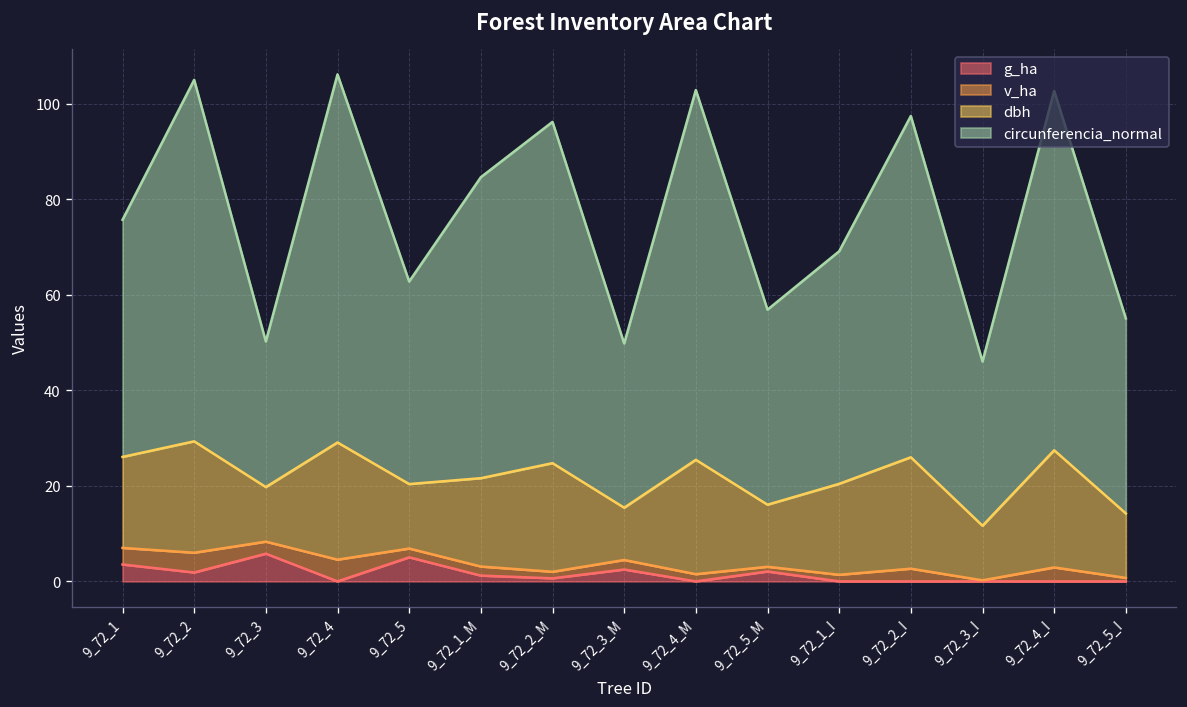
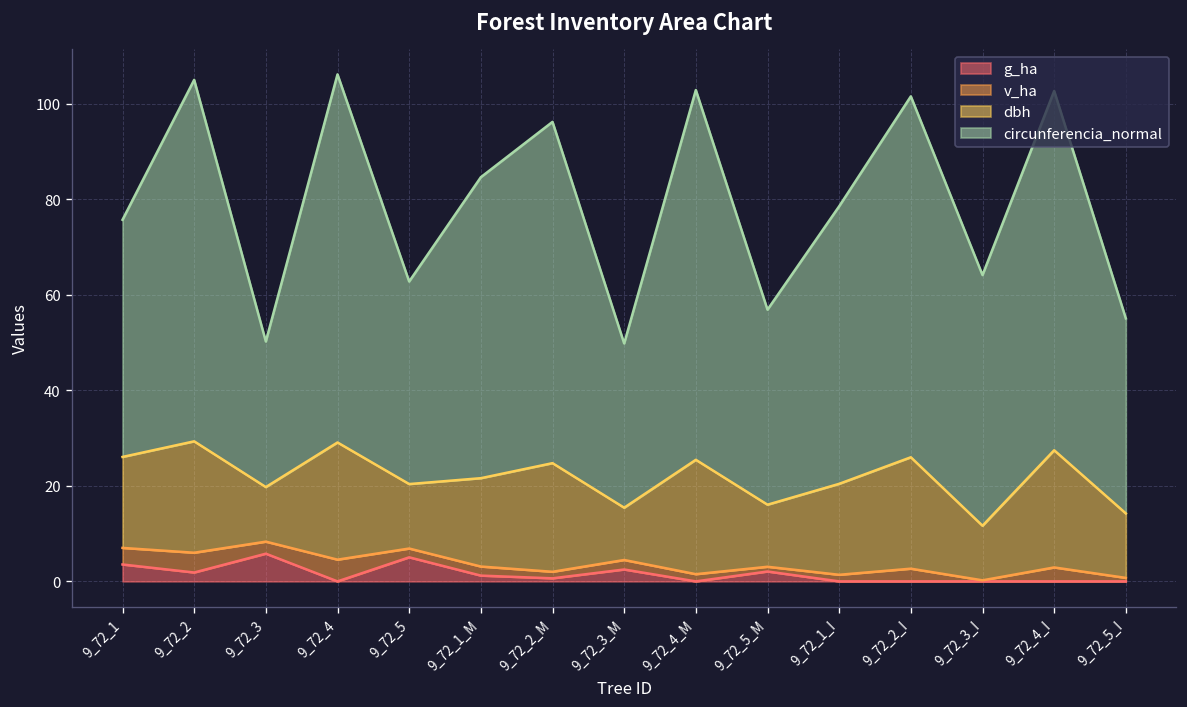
  {
    "circunferencia_normal": {
      "9_72_1": 50,
      "9_72_2": 76,
      "9_72_3": 30,
      "9_72_4": 77,
      "9_72_5": 42,
      "9_72_1_M": 63,
      "9_72_2_M": 71,
      "9_72_3_M": 34,
      "9_72_4_M": 77,
      "9_72_5_M": 41,
-     "9_72_1_I": 49,
-     "9_72_2_I": 71,
-     "9_72_3_I": 34,
+     "9_72_1_I": 58,
+     "9_72_2_I": 76,
+     "9_72_3_I": 53,
      "9_72_5_I": 41
    }
  }
